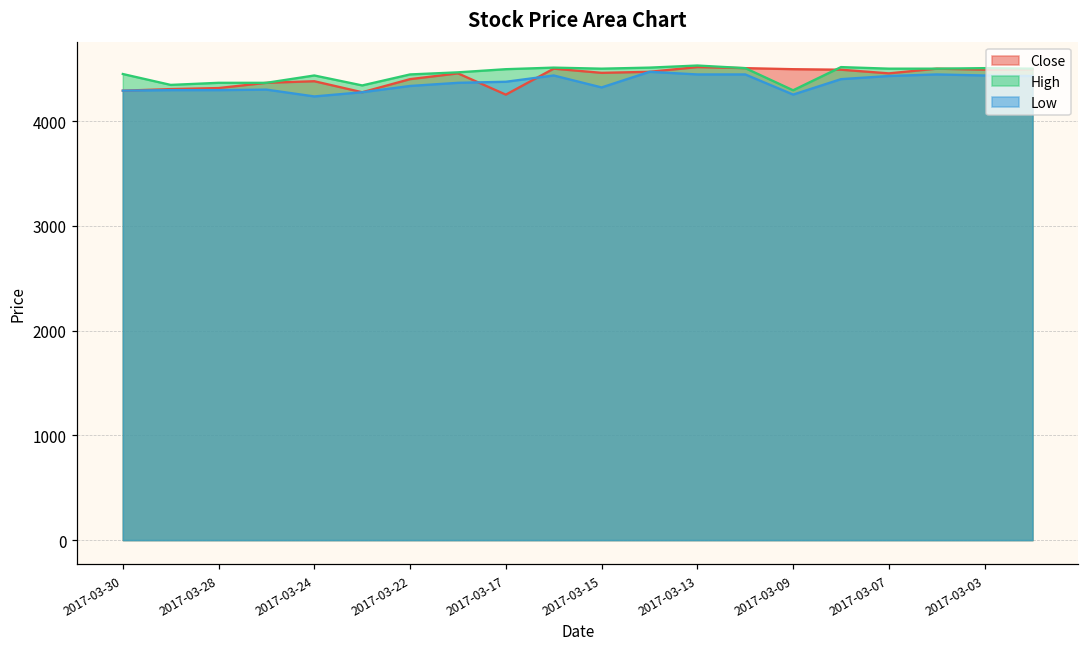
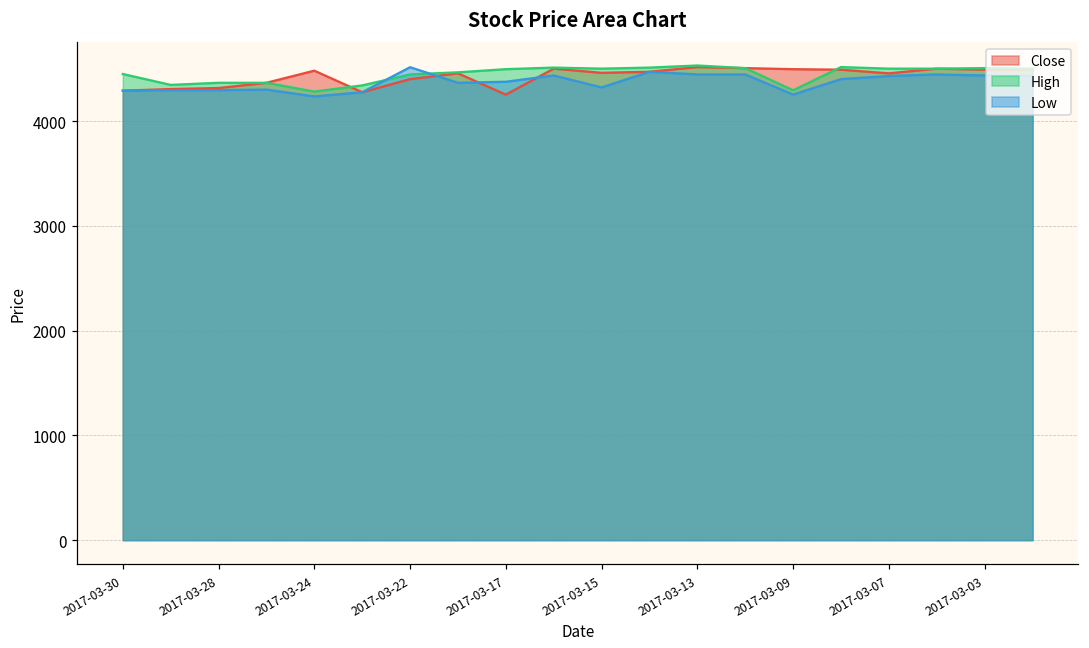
  {
    "Close": {
-     "2017-03-24": 4400,
+     "2017-03-24": 4500,
      "2017-03-22": 4400,
      "2017-03-17": 4300,
      "2017-03-15": 4500,
      "2017-03-09": 4500
    },
    "High": {
      "2017-03-30": 4400,
      "2017-03-28": 4400,
-     "2017-03-24": 4400,
+     "2017-03-24": 4300,
      "2017-03-22": 4400,
      "2017-03-17": 4500,
      "2017-03-15": 4500,
      "2017-03-09": 4300,
      "2017-03-07": 4500
    },
    "Low": {
      "2017-03-24": 4200,
-     "2017-03-22": 4300,
+     "2017-03-22": 4500,
      "2017-03-17": 4400,
      "2017-03-15": 4300,
      "2017-03-13": 4400,
      "2017-03-09": 4300,
      "2017-03-03": 4400
    }
  }
